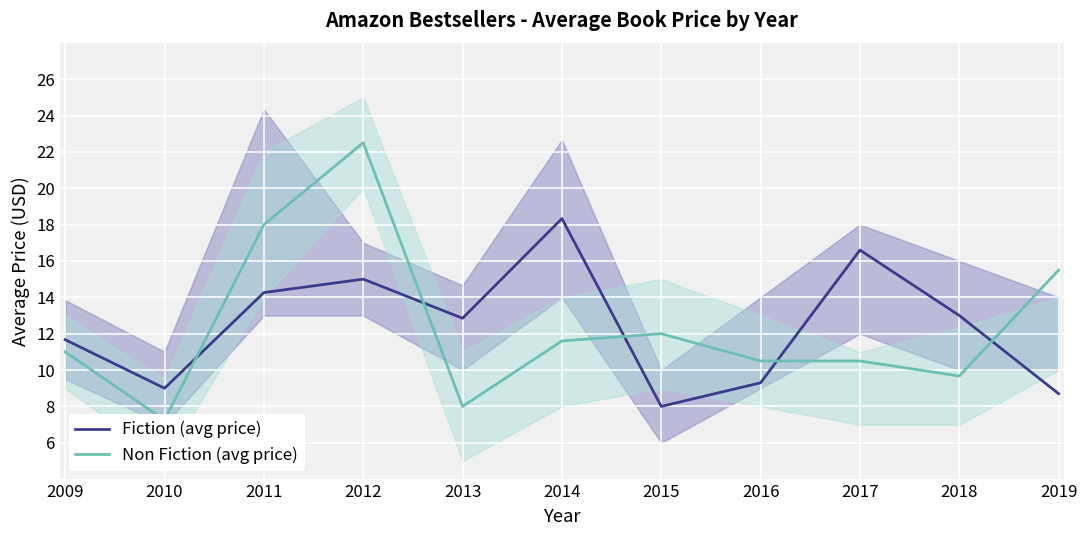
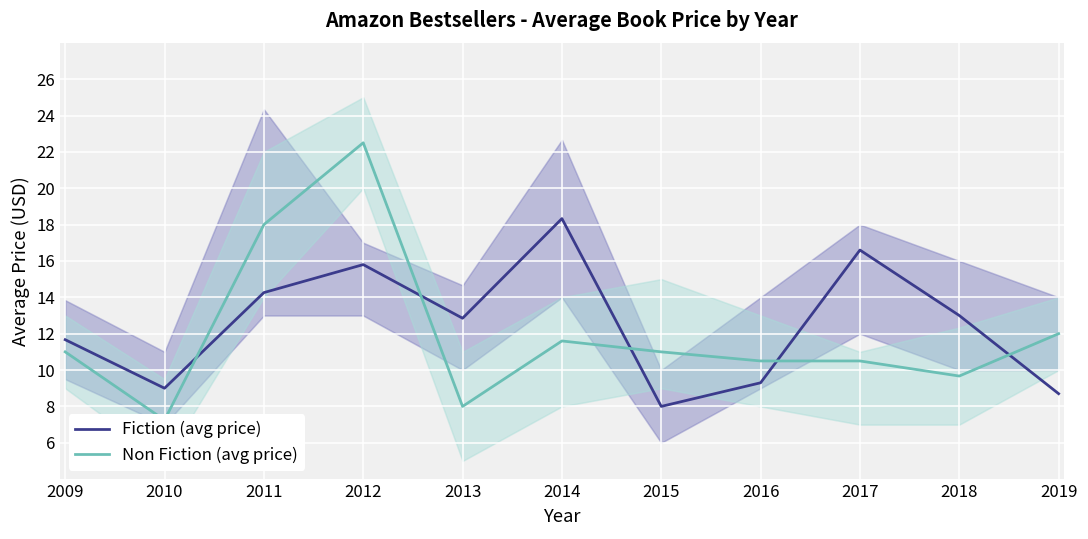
  {
    "Fiction (avg price)": {
      "2009": 11.7,
      "2010": 9.0,
      "2011": 14.3,
-     "2012": 15.0,
+     "2012": 15.8,
      "2013": 12.9,
      "2014": 18.3,
      "2015": 8.0,
      "2016": 9.3,
      "2017": 16.6,
      "2018": 13.0,
      "2019": 8.7
    },
    "Non Fiction (avg price)": {
      "2009": 11.0,
      "2011": 18.0,
      "2012": 22.5,
      "2013": 8.0,
      "2014": 11.6,
-     "2015": 12,
+     "2015": 11,
      "2016": 10.5,
      "2017": 10.5,
      "2018": 9.7,
-     "2019": 15.5
+     "2019": 12.0
    }
  }
